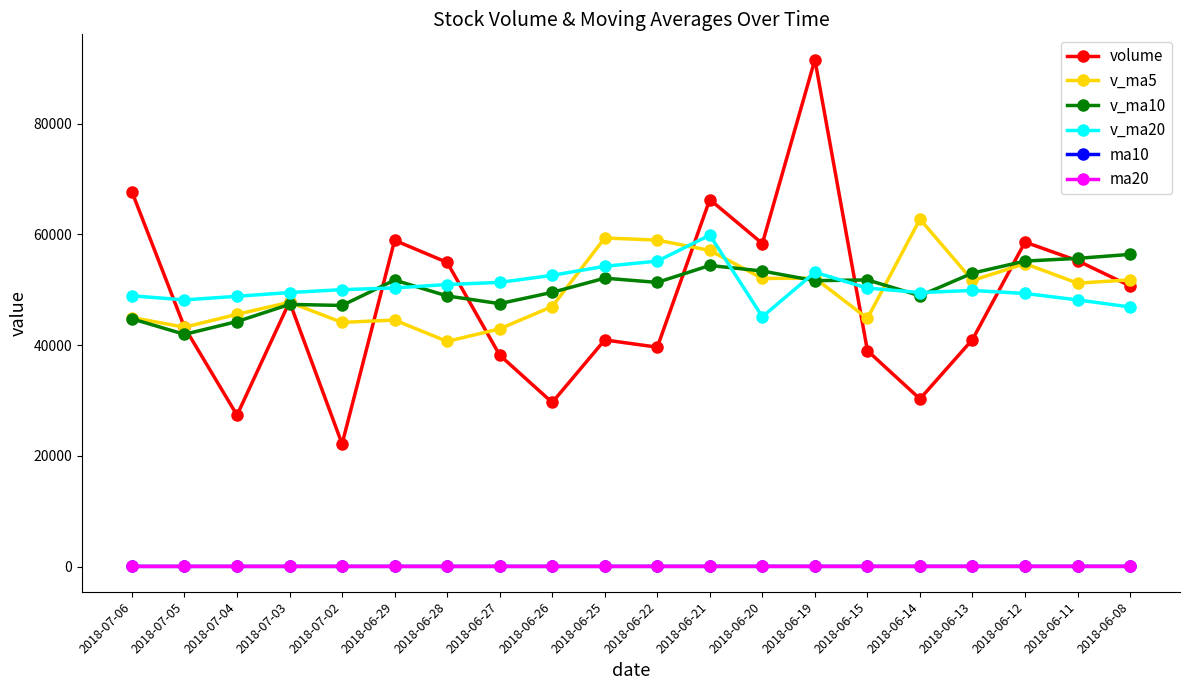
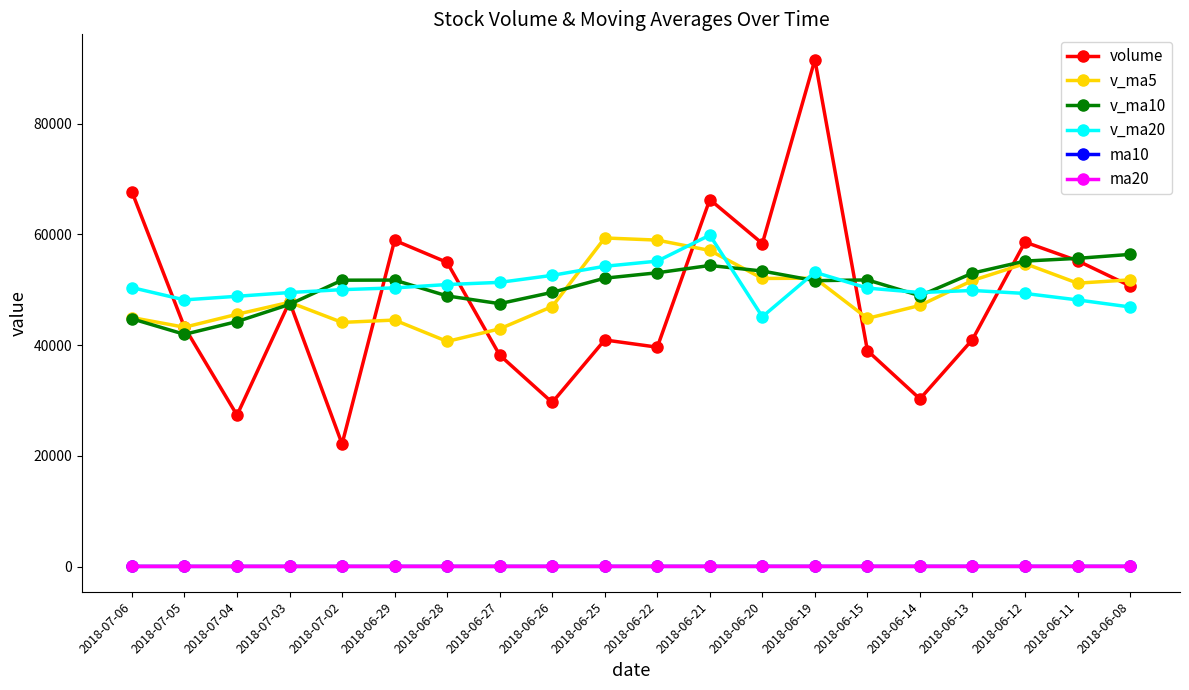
  {
    "volume": {
      "2018-07-06": 68000,
      "2018-07-04": 27000,
      "2018-07-02": 22000,
      "2018-06-29": 59000,
      "2018-06-28": 55000,
      "2018-06-27": 38000,
      "2018-06-26": 30000,
      "2018-06-25": 41000,
      "2018-06-22": 40000,
      "2018-06-21": 66000,
      "2018-06-20": 58000,
      "2018-06-19": 92000,
      "2018-06-15": 39000,
      "2018-06-14": 30000,
      "2018-06-13": 41000,
      "2018-06-12": 59000,
      "2018-06-08": 51000
    },
    "v_ma5": {
      "2018-07-04": 46000,
      "2018-07-02": 44000,
      "2018-06-29": 45000,
      "2018-06-28": 41000,
      "2018-06-27": 43000,
      "2018-06-26": 47000,
      "2018-06-25": 59000,
      "2018-06-22": 59000,
      "2018-06-21": 57000,
      "2018-06-20": 52000,
      "2018-06-15": 45000,
-     "2018-06-14": 63000,
+     "2018-06-14": 47000,
      "2018-06-13": 52000,
      "2018-06-11": 51000,
      "2018-06-08": 52000
    },
    "v_ma10": {
      "2018-07-05": 42000,
      "2018-07-04": 44000,
-     "2018-07-02": 47000,
+     "2018-07-02": 52000,
      "2018-06-29": 52000,
      "2018-06-28": 49000,
      "2018-06-27": 47000,
      "2018-06-26": 50000,
      "2018-06-25": 52000,
-     "2018-06-22": 51000,
+     "2018-06-22": 53000,
      "2018-06-21": 54000,
      "2018-06-20": 53000,
      "2018-06-15": 52000,
      "2018-06-14": 49000,
      "2018-06-13": 53000,
      "2018-06-08": 56000
    },
    "v_ma20": {
-     "2018-07-06": 49000,
+     "2018-07-06": 50000,
      "2018-07-05": 48000,
      "2018-07-04": 49000,
      "2018-07-03": 50000,
      "2018-07-02": 50000,
      "2018-06-29": 50000,
      "2018-06-28": 51000,
      "2018-06-27": 51000,
      "2018-06-26": 53000,
      "2018-06-25": 54000,
      "2018-06-22": 55000,
      "2018-06-21": 60000,
      "2018-06-20": 45000,
      "2018-06-19": 53000,
      "2018-06-15": 50000,
      "2018-06-14": 50000,
      "2018-06-13": 50000,
      "2018-06-12": 49000,
      "2018-06-11": 48000,
      "2018-06-08": 47000
    },
    "ma20": {
      "2018-07-06": 0,
      "2018-07-05": 0,
      "2018-07-04": 0,
      "2018-07-03": 0,
      "2018-07-02": 0,
      "2018-06-29": 0,
      "2018-06-28": 0,
      "2018-06-27": 0,
      "2018-06-26": 0,
      "2018-06-25": 0,
      "2018-06-22": 0,
      "2018-06-21": 0,
      "2018-06-20": 0,
      "2018-06-19": 0,
      "2018-06-15": 0,
      "2018-06-14": 0,
      "2018-06-13": 0,
      "2018-06-12": 0,
      "2018-06-11": 0,
      "2018-06-08": 0
    }
  }
